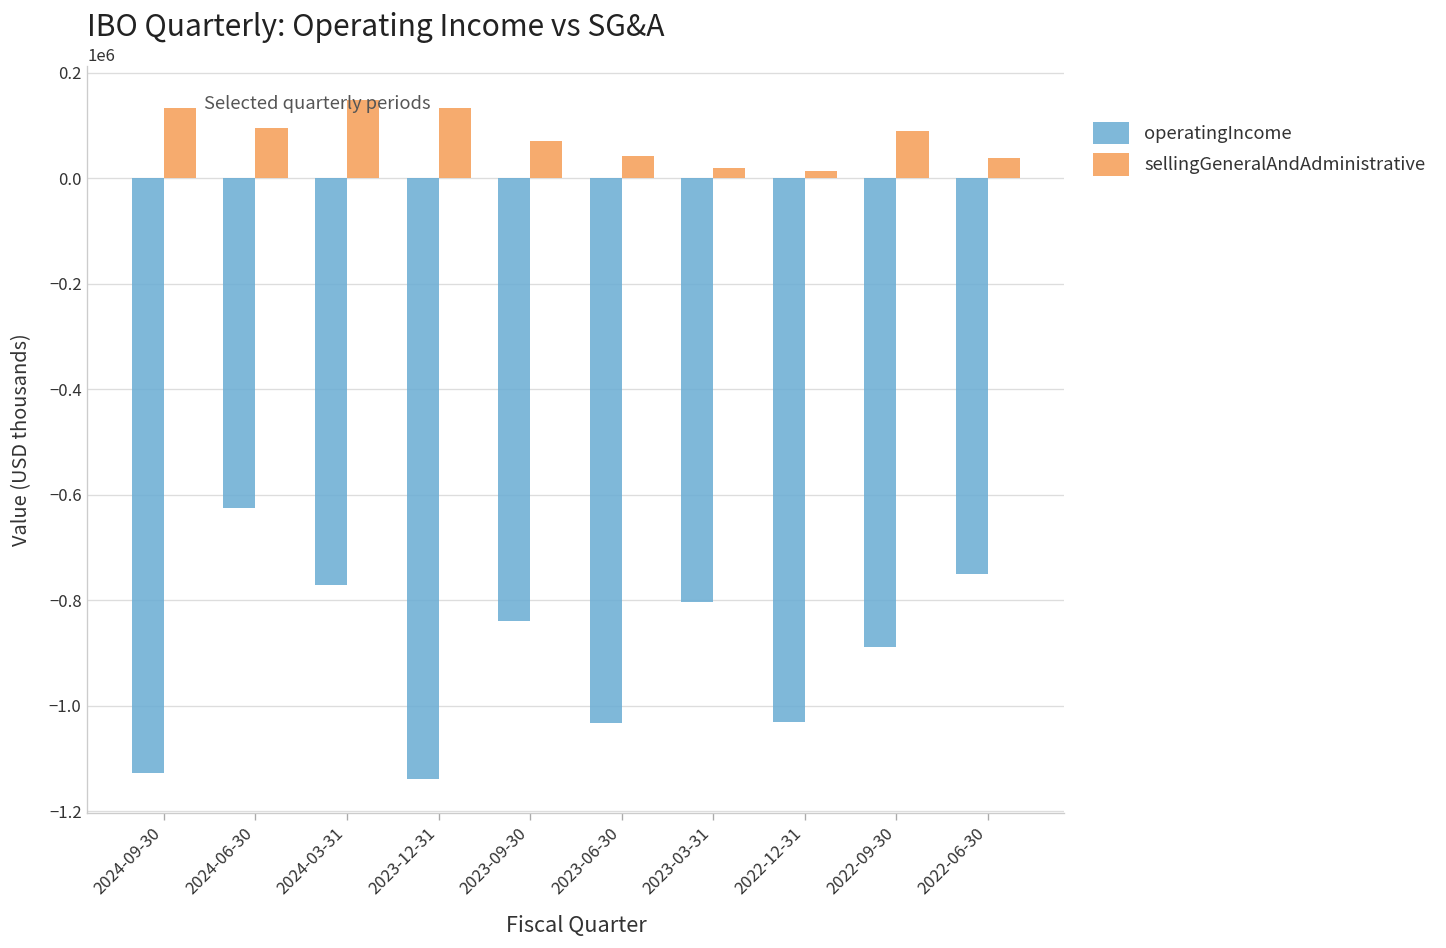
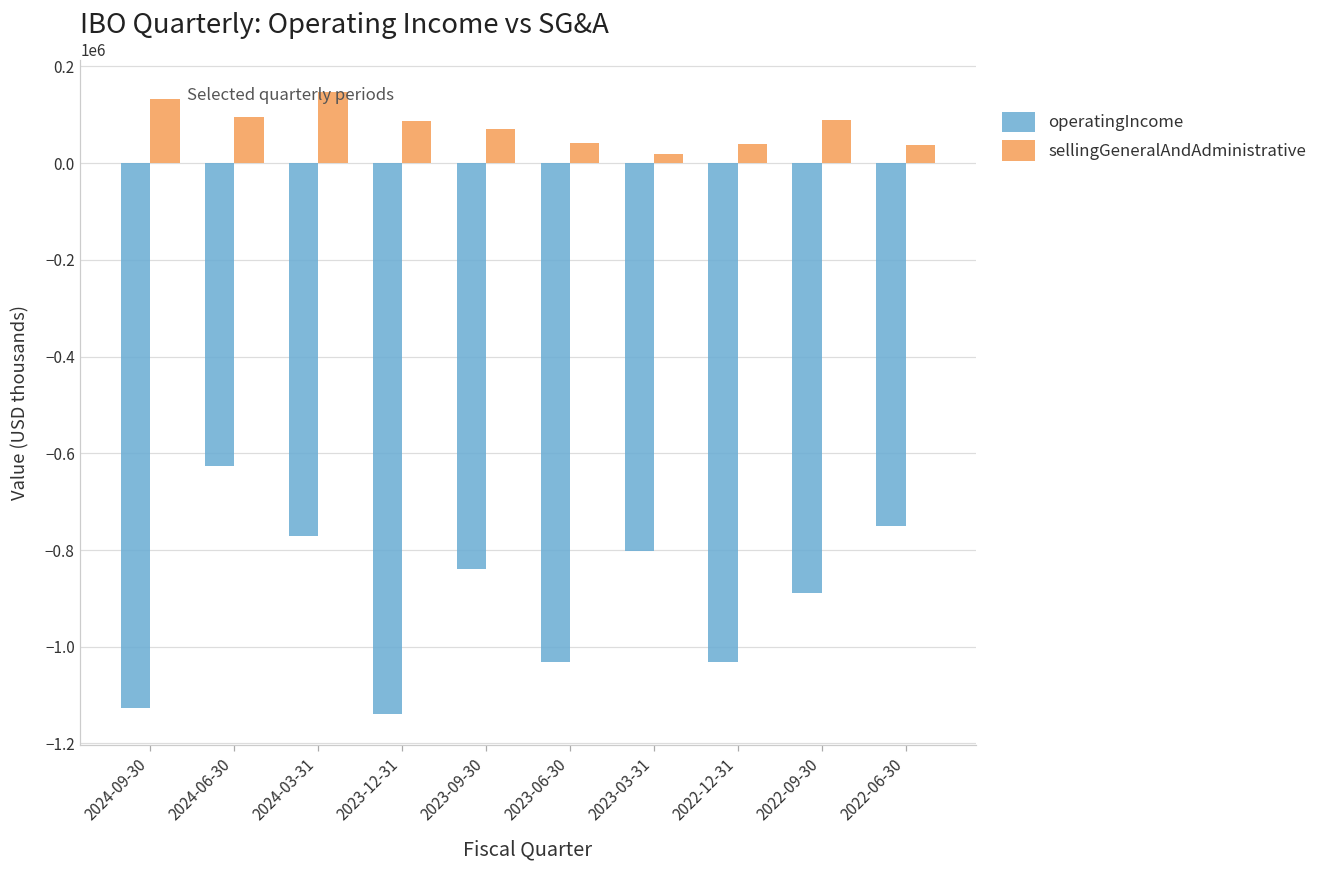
  {
    "operatingIncome": {
      "2024-09-30": -1130000,
      "2024-06-30": -630000,
      "2024-03-31": -770000,
      "2023-12-31": -1140000,
      "2023-09-30": -840000,
      "2023-06-30": -1030000,
      "2023-03-31": -800000,
      "2022-12-31": -1030000,
      "2022-09-30": -890000,
      "2022-06-30": -750000
    },
    "sellingGeneralAndAdministrative": {
      "2024-09-30": 130000,
      "2024-06-30": 100000,
      "2024-03-31": 150000,
-     "2023-12-31": 130000,
+     "2023-12-31": 90000,
      "2023-09-30": 70000,
      "2023-06-30": 40000,
      "2023-03-31": 20000,
-     "2022-12-31": 10000,
+     "2022-12-31": 40000,
      "2022-09-30": 90000,
      "2022-06-30": 40000
    }
  }
